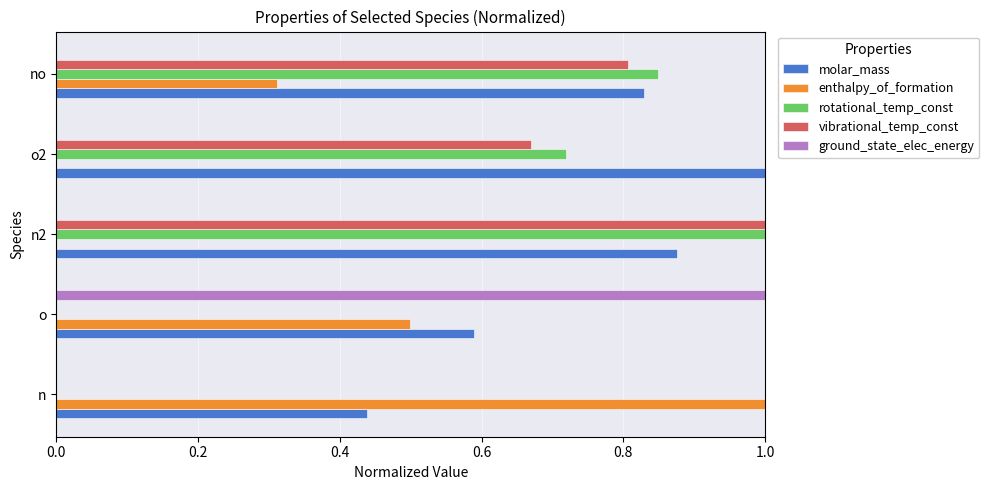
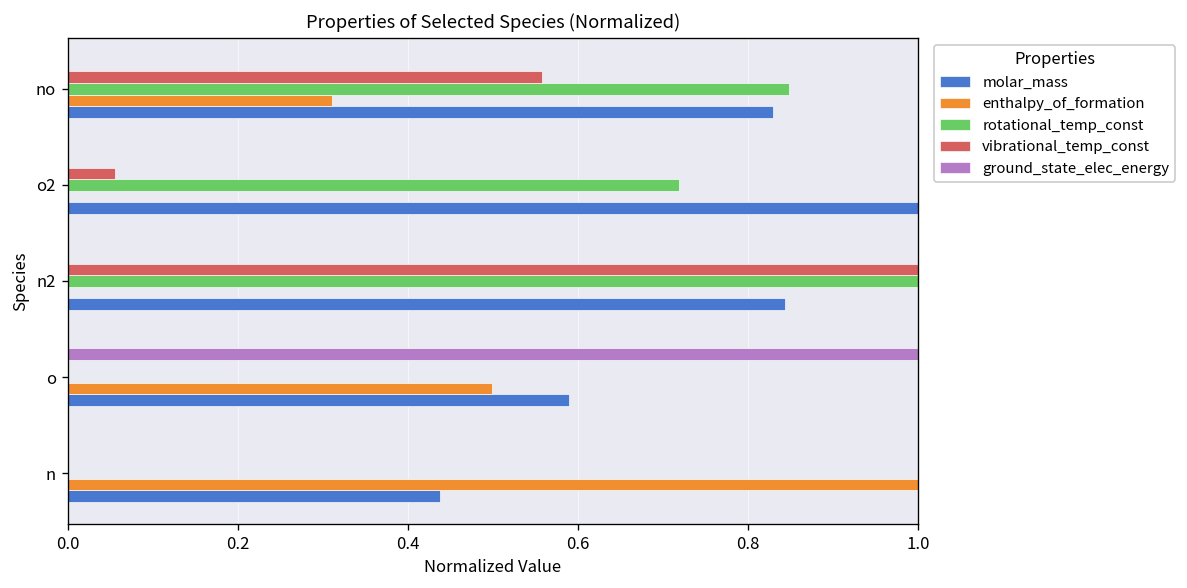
  {
    "molar_mass": {
      "no": 0.83,
      "o2": 1.00,
-     "n2": 0.88,
+     "n2": 0.84,
      "o": 0.59,
      "n": 0.44
    },
    "enthalpy_of_formation": {
      "no": 0.31,
      "o2": 0.00,
      "n2": 0.00,
      "o": 0.50,
      "n": 1.00
    },
    "rotational_temp_const": {
      "no": 0.85,
      "o2": 0.72,
      "n2": 1.00,
      "o": 0.00,
      "n": 0.00
    },
    "vibrational_temp_const": {
-     "no": 0.81,
-     "o2": 0.67,
+     "no": 0.56,
+     "o2": 0.06,
      "n2": 1.00,
      "o": 0.00,
      "n": 0.00
    },
    "ground_state_elec_energy": {
      "no": 0.00,
      "o2": 0.00,
      "n2": 0.00,
      "o": 1.00,
      "n": 0.00
    }
  }
